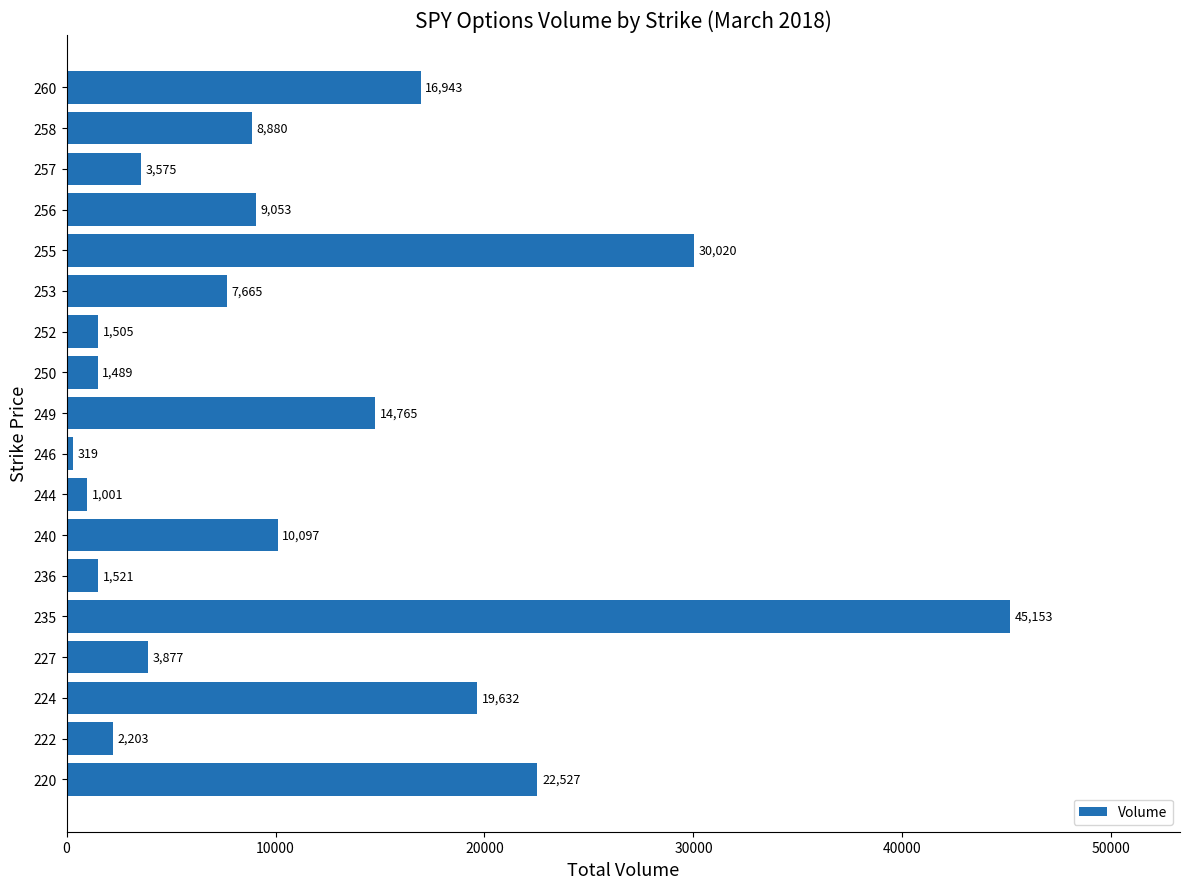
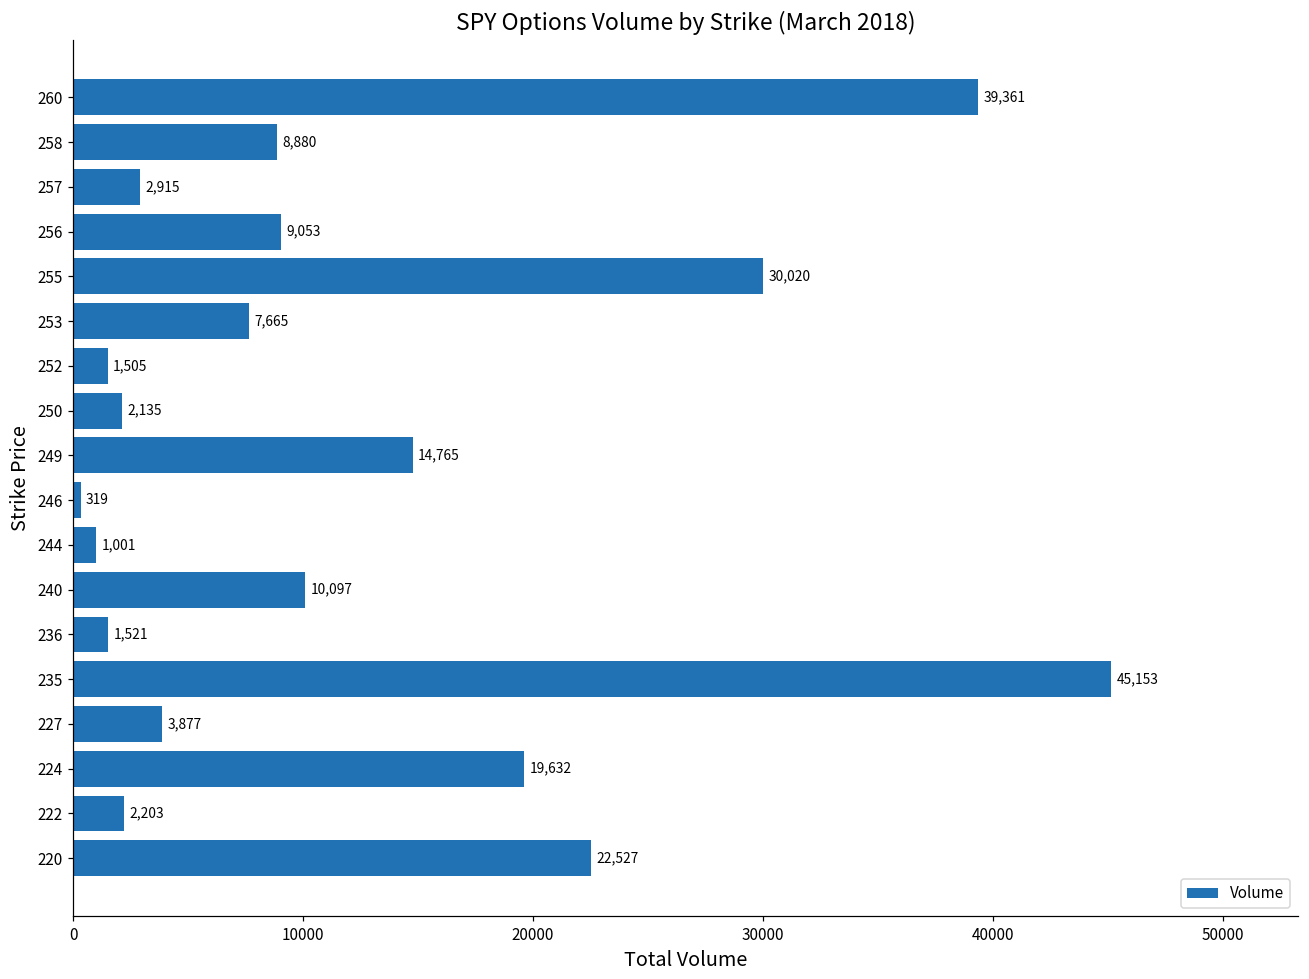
  {
-   "260": "16,943",
+   "260": "39,361",
    "258": "8,880",
-   "257": "3,575",
+   "257": "2,915",
    "256": "9,053",
    "255": "30,020",
    "253": "7,665",
    "252": "1,505",
-   "250": "1,489",
+   "250": "2,135",
    "249": "14,765",
    "246": "319",
    "244": "1,001",
    "240": "10,097",
    "236": "1,521",
    "235": "45,153",
    "227": "3,877",
    "224": "19,632",
    "222": "2,203",
    "220": "22,527"
  }
